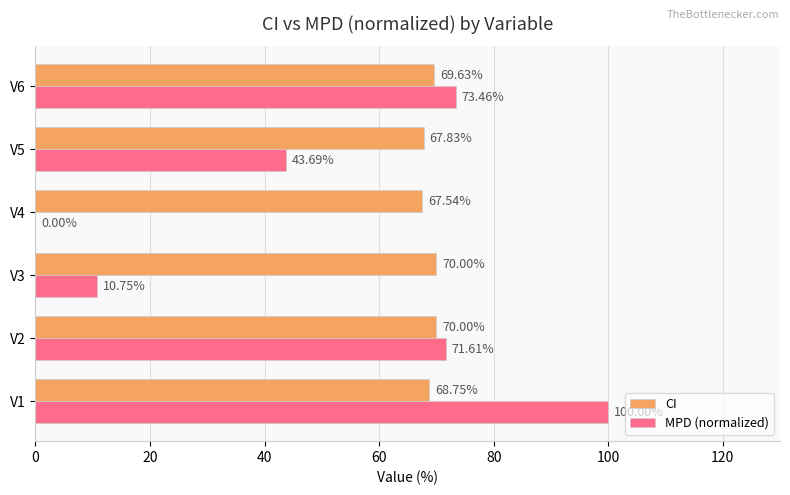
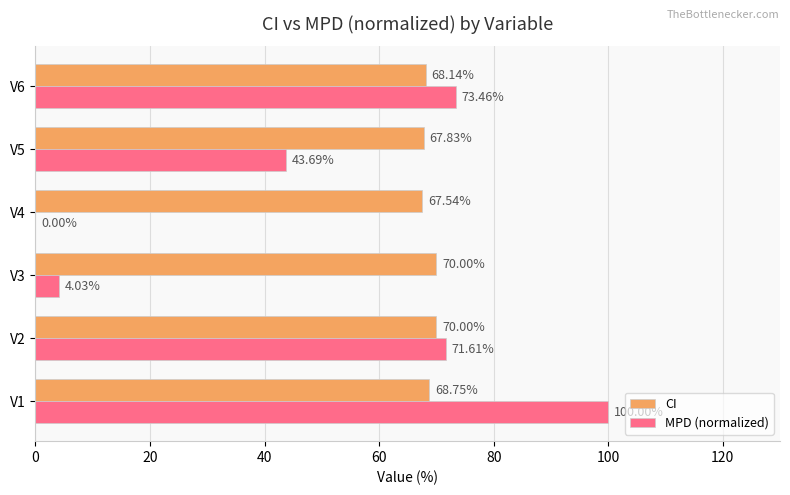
  {
    "CI": {
-     "V6": "69.63%",
+     "V6": "68.14%",
      "V5": "67.83%",
      "V4": "67.54%",
      "V3": "70.00%",
      "V2": "70.00%",
      "V1": "68.75%"
    },
    "MPD (normalized)": {
      "V6": "73.46%",
      "V5": "43.69%",
      "V4": "0.00%",
-     "V3": "10.75%",
+     "V3": "4.03%",
      "V2": "71.61%"
    }
  }
